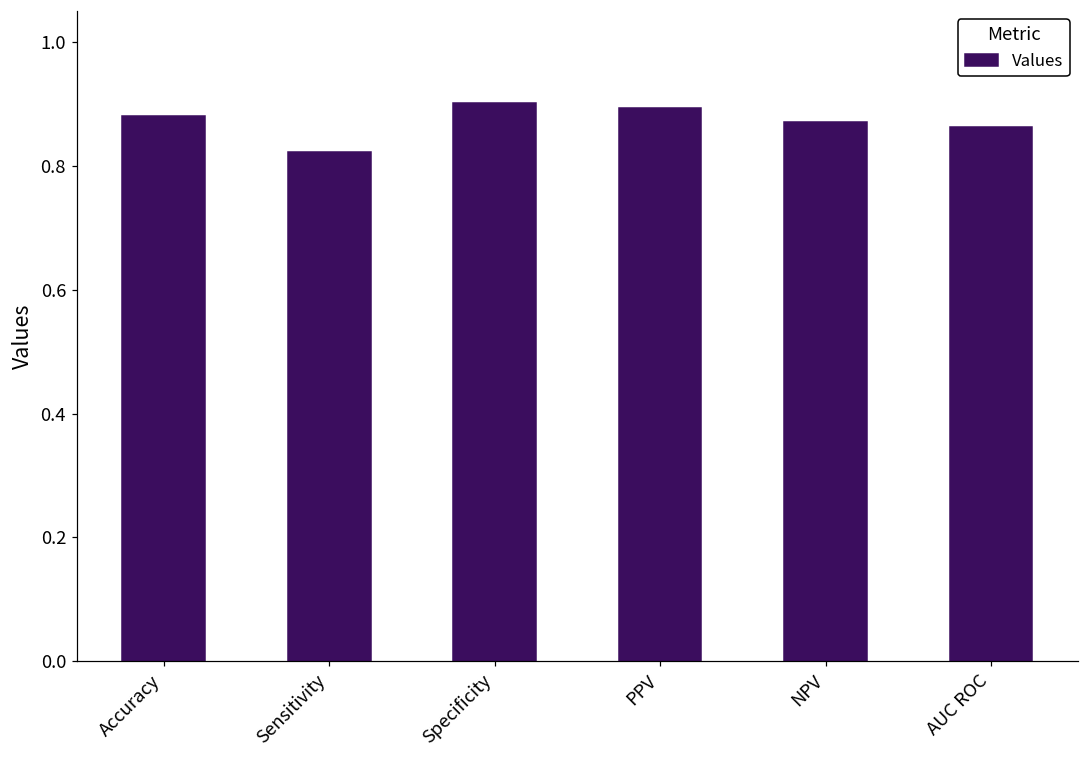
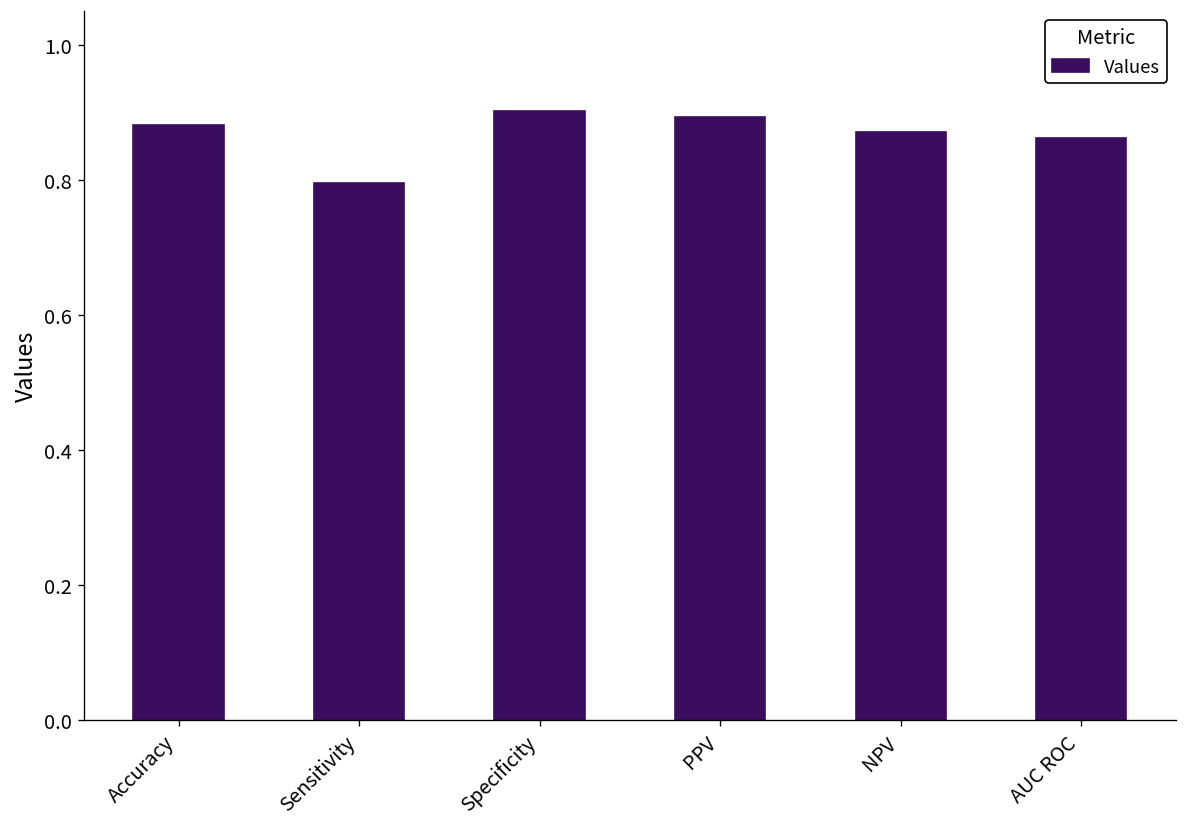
  {
    "Accuracy": 0.88,
-   "Sensitivity": 0.82,
+   "Sensitivity": 0.80,
    "Specificity": 0.90,
    "PPV": 0.89,
    "NPV": 0.87,
    "AUC ROC": 0.86
  }
